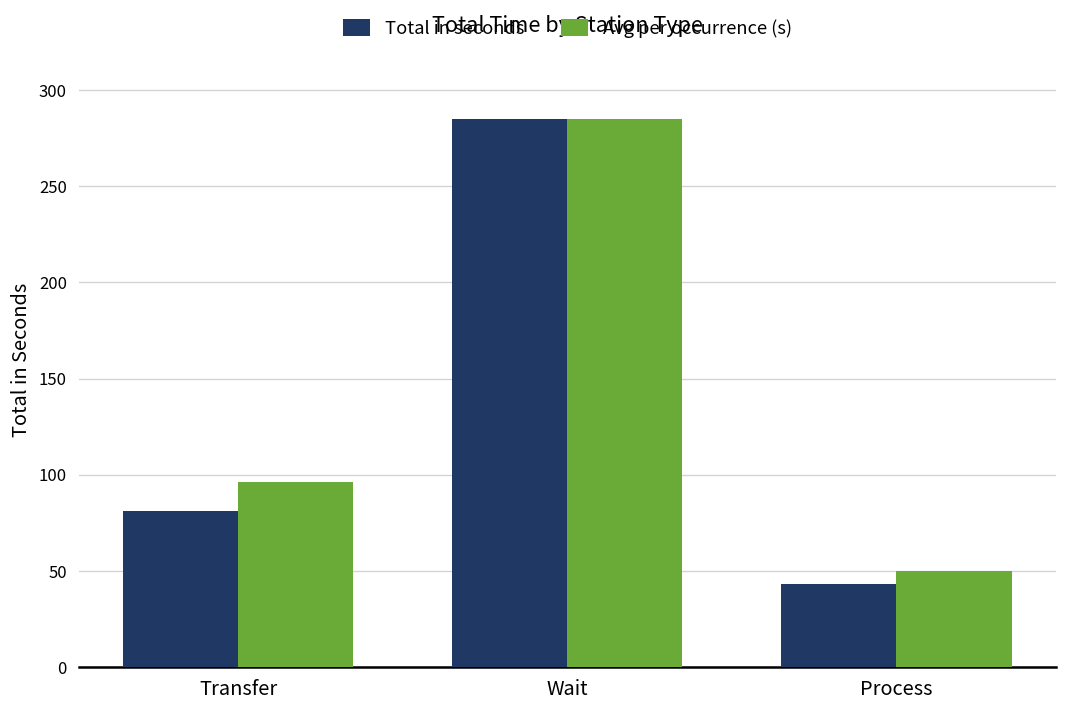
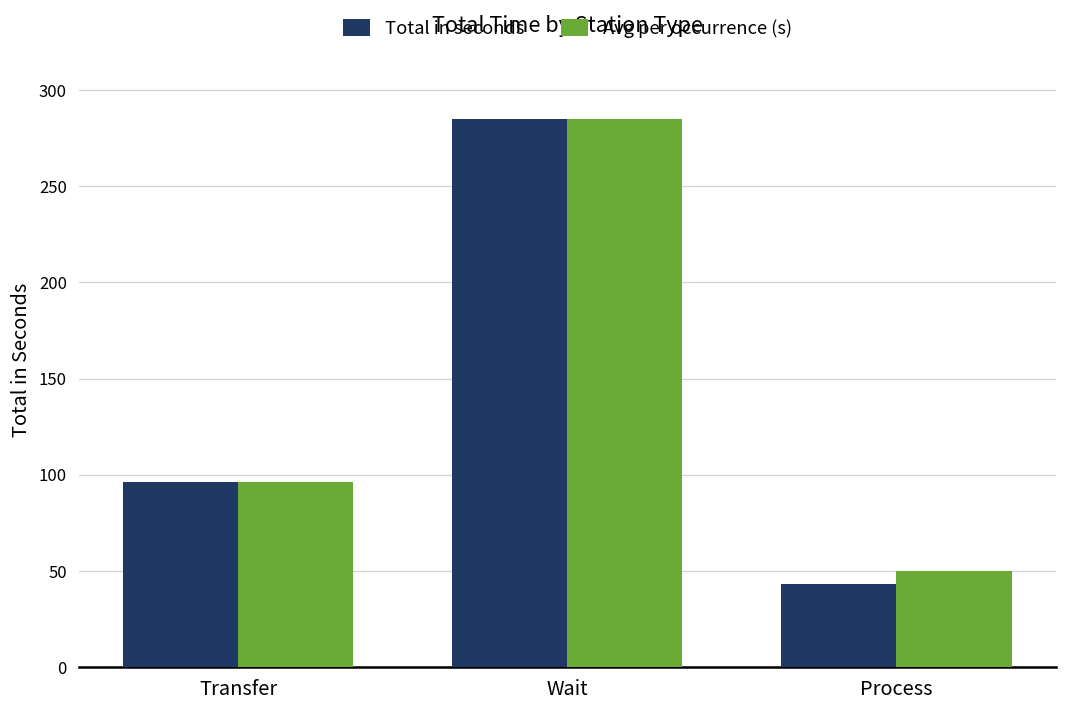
  {
    "Total in seconds": {
-     "Transfer": 81,
+     "Transfer": 96,
      "Wait": 285,
      "Process": 43
    },
    "Avg per occurrence (s)": {
      "Transfer": 96,
      "Wait": 285,
      "Process": 50
    }
  }
